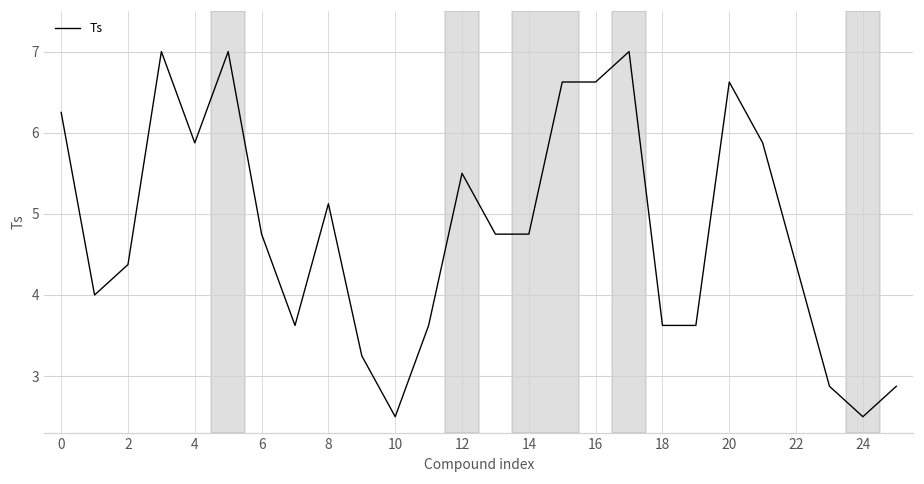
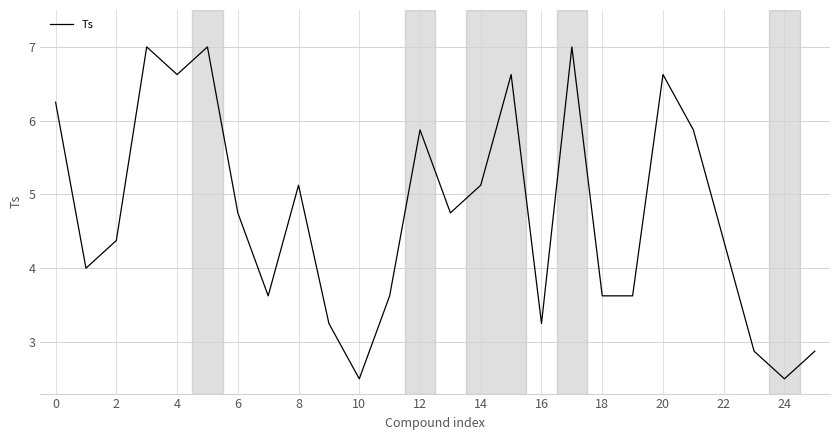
  {
    "0": 6.3,
    "2": 4.4,
-   "4": 5.9,
+   "4": 6.6,
    "6": 4.8,
    "8": 5.1,
    "10": 2.5,
-   "12": 5.5,
-   "14": 4.8,
-   "16": 6.6,
+   "12": 5.9,
+   "14": 5.1,
+   "16": 3.3,
    "18": 3.6,
    "20": 6.6,
    "22": 4.4,
    "24": 2.5
  }
